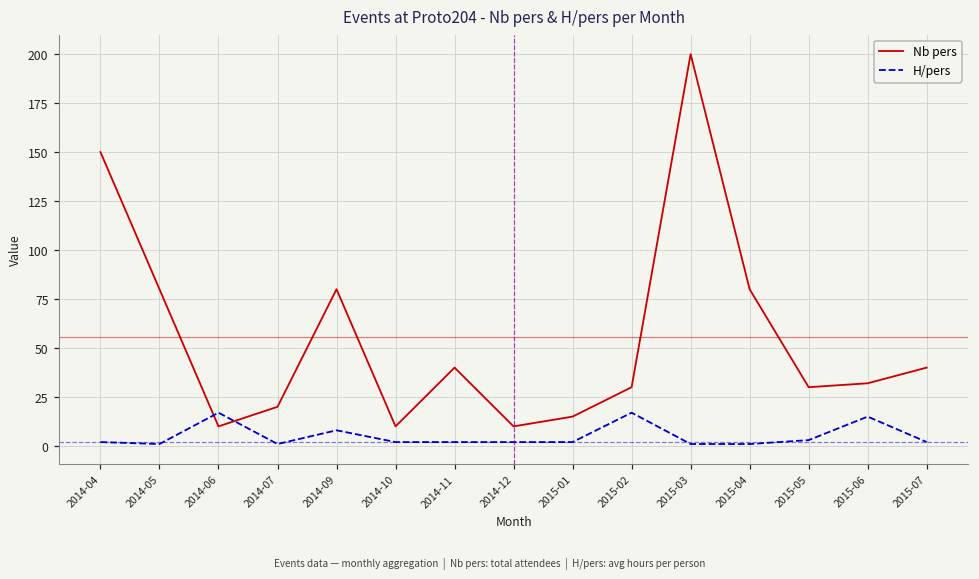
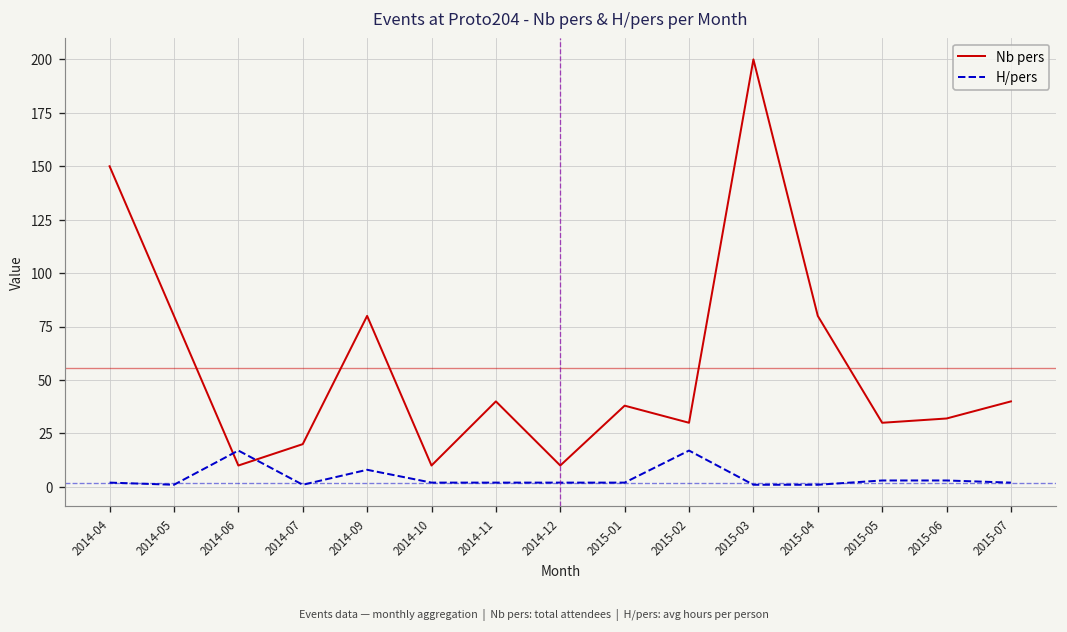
  {
    "Nb pers": {
      "2014-04": 150,
      "2014-05": 80,
      "2014-06": 10,
      "2014-07": 20,
      "2014-09": 80,
      "2014-10": 10,
      "2014-11": 40,
      "2014-12": 10,
-     "2015-01": 15,
+     "2015-01": 38,
      "2015-02": 30,
      "2015-03": 200,
      "2015-04": 80,
      "2015-05": 30,
      "2015-06": 32,
      "2015-07": 40
    },
    "H/pers": {
      "2014-04": 2,
      "2014-05": 1,
      "2014-06": 17,
      "2014-07": 1,
      "2014-09": 8,
      "2014-10": 2,
      "2014-11": 2,
      "2014-12": 2,
      "2015-01": 2,
      "2015-02": 17,
      "2015-03": 1,
      "2015-04": 1,
      "2015-05": 3,
-     "2015-06": 15,
+     "2015-06": 3,
      "2015-07": 2
    }
  }
